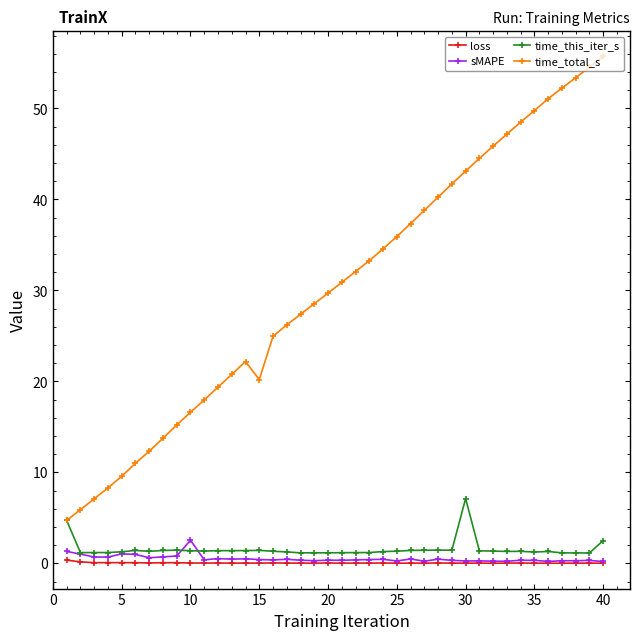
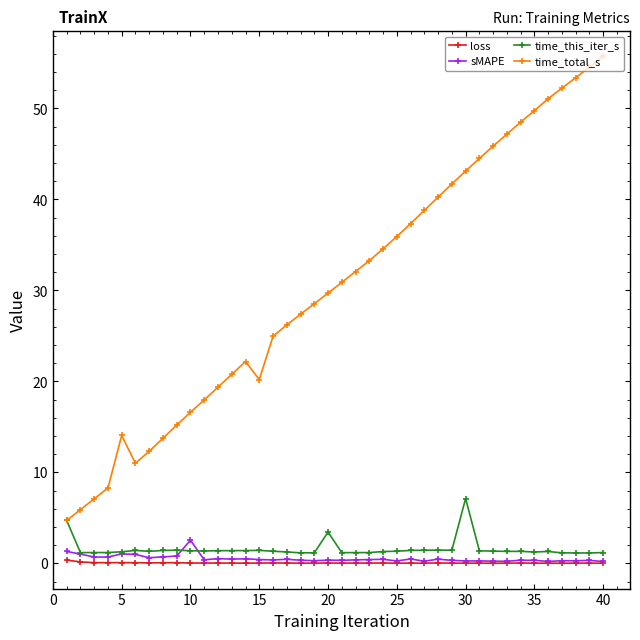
  {
    "loss": {
      "5": 0,
      "10": 0,
      "15": 0,
      "20": 0,
      "35": 0
    },
    "sMAPE": {
      "10": 3,
      "15": 0,
      "20": 0,
      "35": 0
    },
    "time_this_iter_s": {
      "10": 1,
      "15": 1,
-     "20": 1,
+     "20": 3,
      "25": 1,
      "30": 7,
      "35": 1,
-     "40": 3
+     "40": 1
    },
    "time_total_s": {
-     "5": 10,
+     "5": 14,
      "10": 17,
      "15": 20,
      "20": 30,
      "25": 36,
      "30": 43,
      "35": 50
    }
  }
